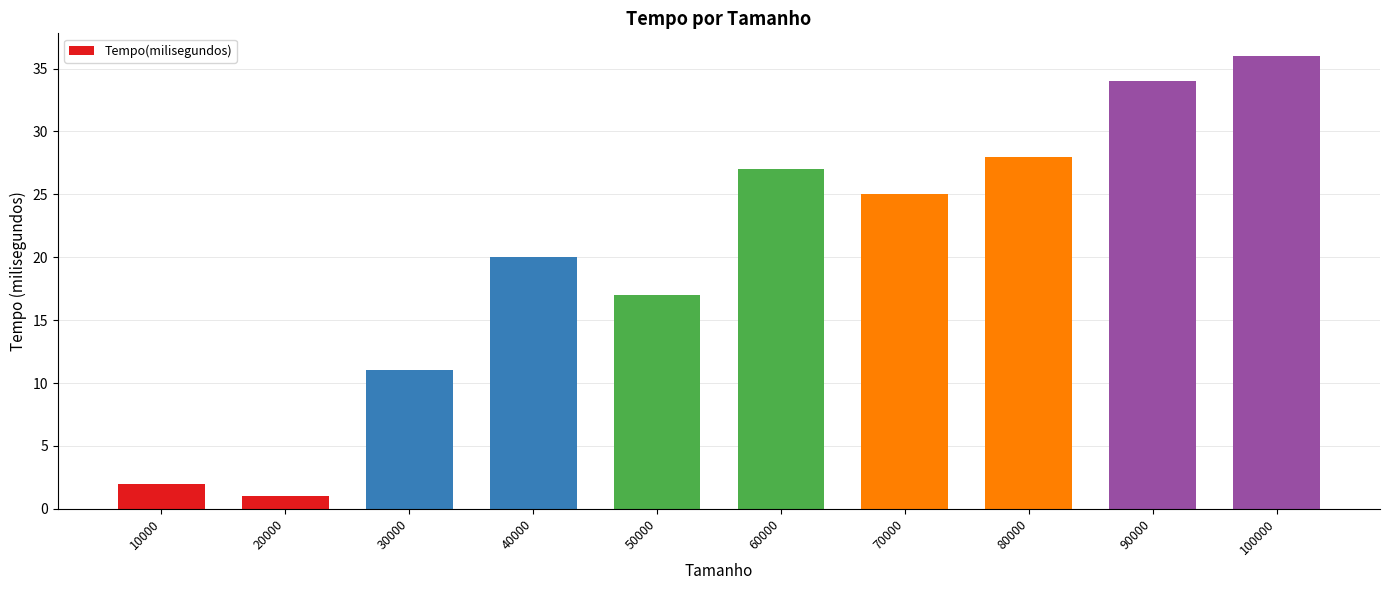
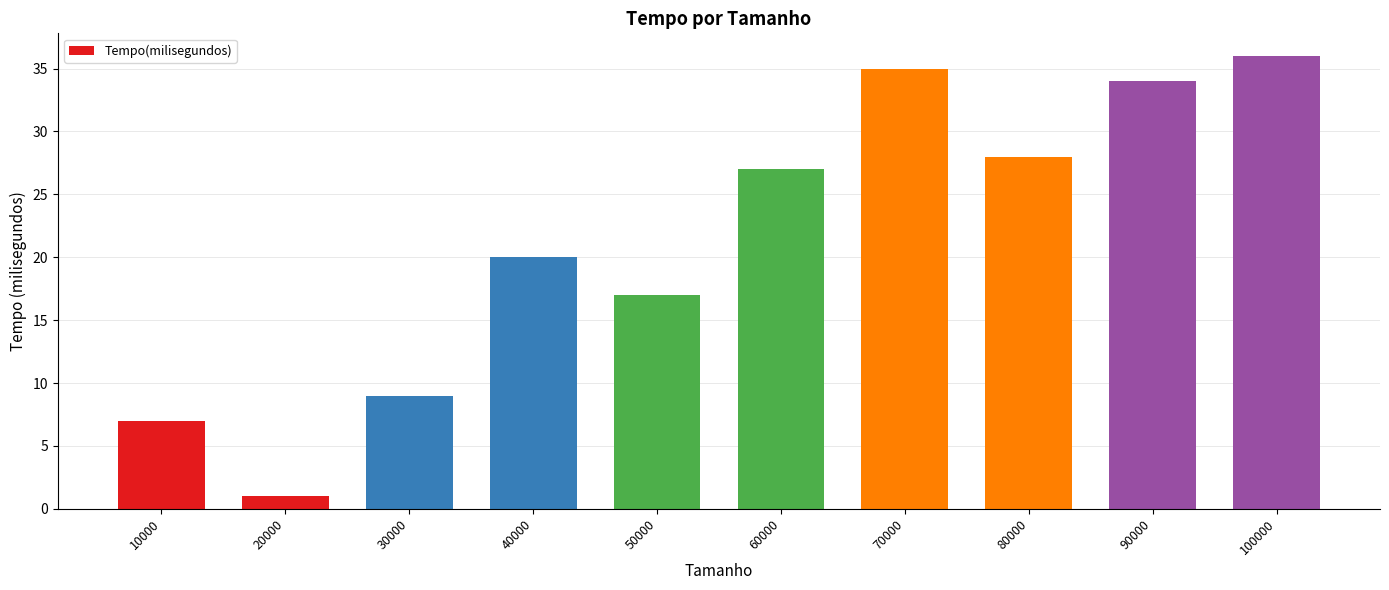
  {
-   "10000": 2,
+   "10000": 7,
    "20000": 1,
-   "30000": 11,
+   "30000": 9,
    "40000": 20,
    "50000": 17,
    "60000": 27,
-   "70000": 25,
+   "70000": 35,
    "80000": 28,
    "90000": 34,
    "100000": 36
  }
